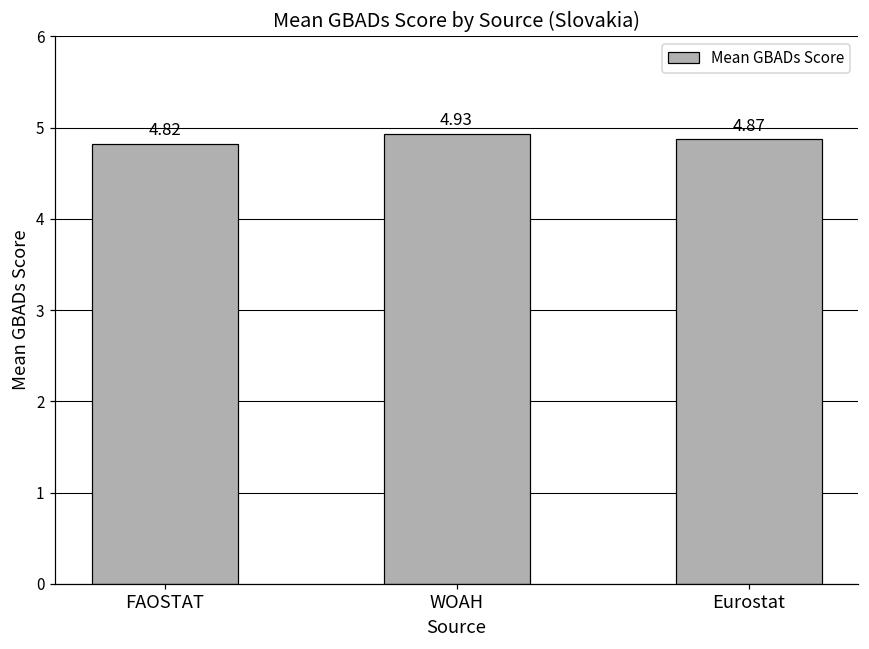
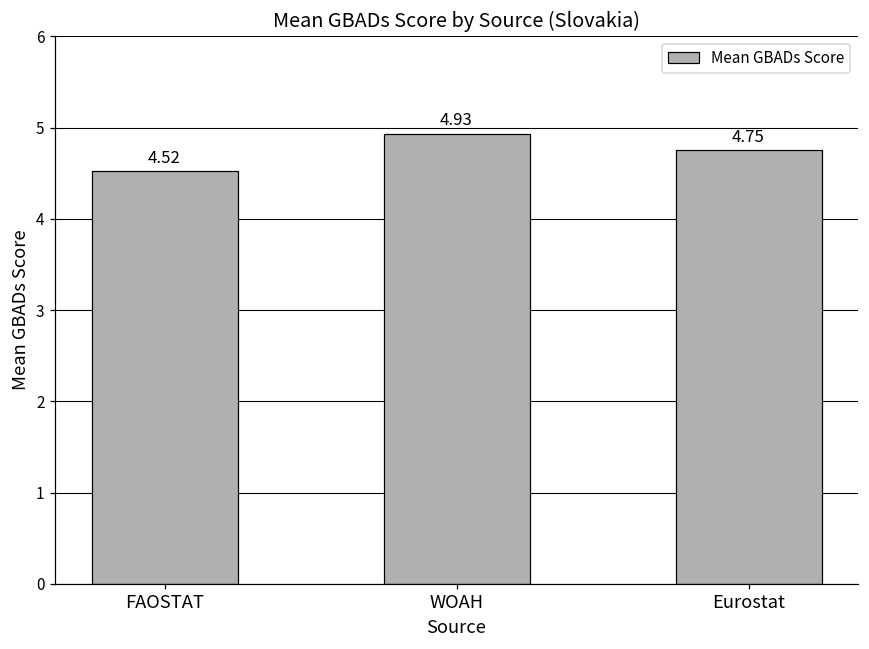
  {
-   "FAOSTAT": 4.82,
+   "FAOSTAT": 4.52,
    "WOAH": 4.93,
-   "Eurostat": 4.87
+   "Eurostat": 4.75
  }
